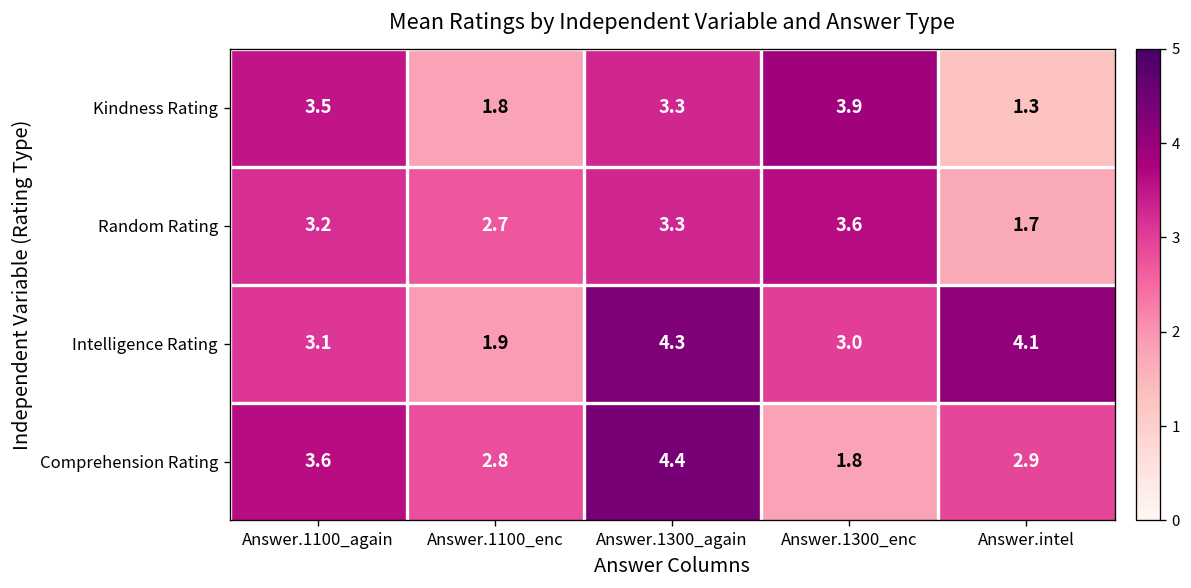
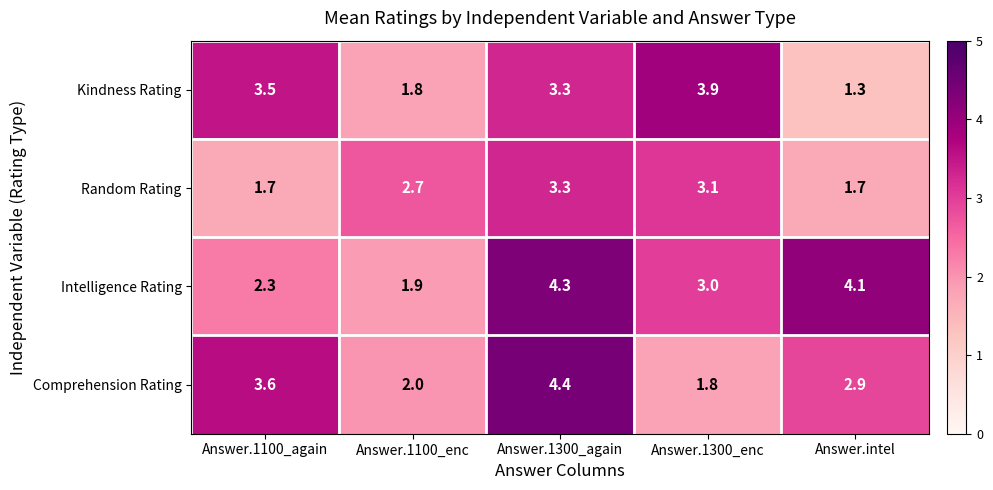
  {
    "Kindness Rating": {
      "Answer.1100_again": 3.5,
      "Answer.1100_enc": 1.8,
      "Answer.1300_again": 3.3,
      "Answer.1300_enc": 3.9,
      "Answer.intel": 1.3
    },
    "Random Rating": {
-     "Answer.1100_again": 3.2,
+     "Answer.1100_again": 1.7,
      "Answer.1100_enc": 2.7,
      "Answer.1300_again": 3.3,
-     "Answer.1300_enc": 3.6,
+     "Answer.1300_enc": 3.1,
      "Answer.intel": 1.7
    },
    "Intelligence Rating": {
-     "Answer.1100_again": 3.1,
+     "Answer.1100_again": 2.3,
      "Answer.1100_enc": 1.9,
      "Answer.1300_again": 4.3,
      "Answer.1300_enc": 3.0,
      "Answer.intel": 4.1
    },
    "Comprehension Rating": {
      "Answer.1100_again": 3.6,
-     "Answer.1100_enc": 2.8,
+     "Answer.1100_enc": 2.0,
      "Answer.1300_again": 4.4,
      "Answer.1300_enc": 1.8,
      "Answer.intel": 2.9
    }
  }
